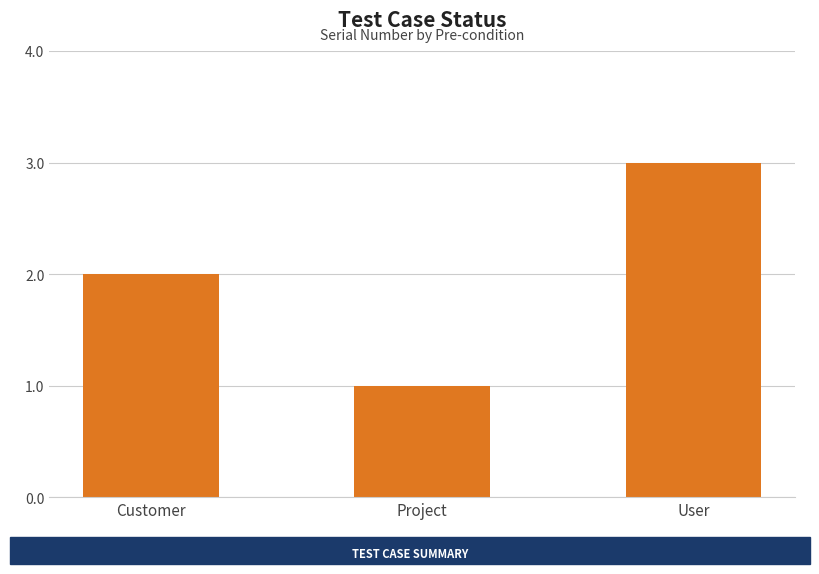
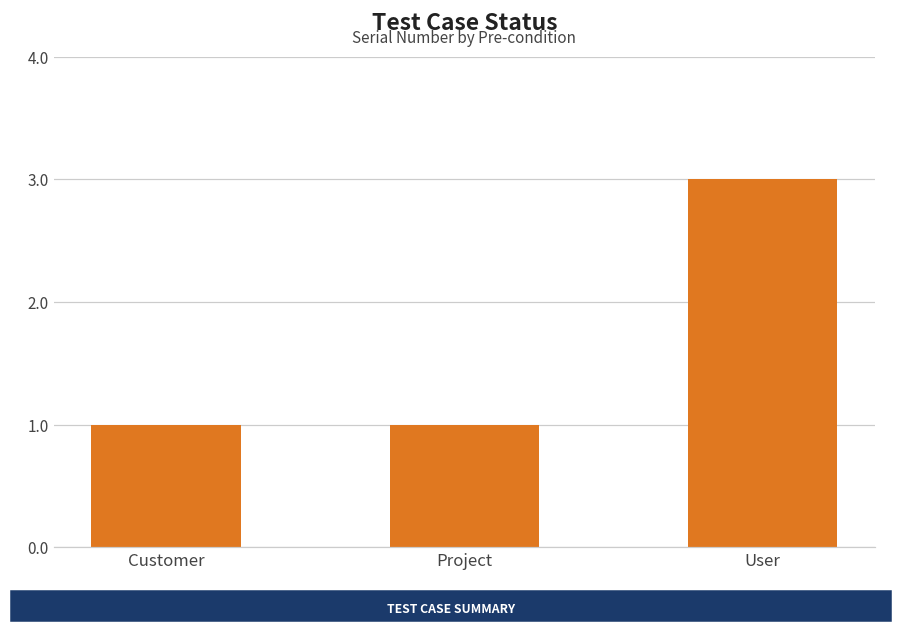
  {
-   "Customer": 2,
+   "Customer": 1,
    "Project": 1,
    "User": 3
  }
